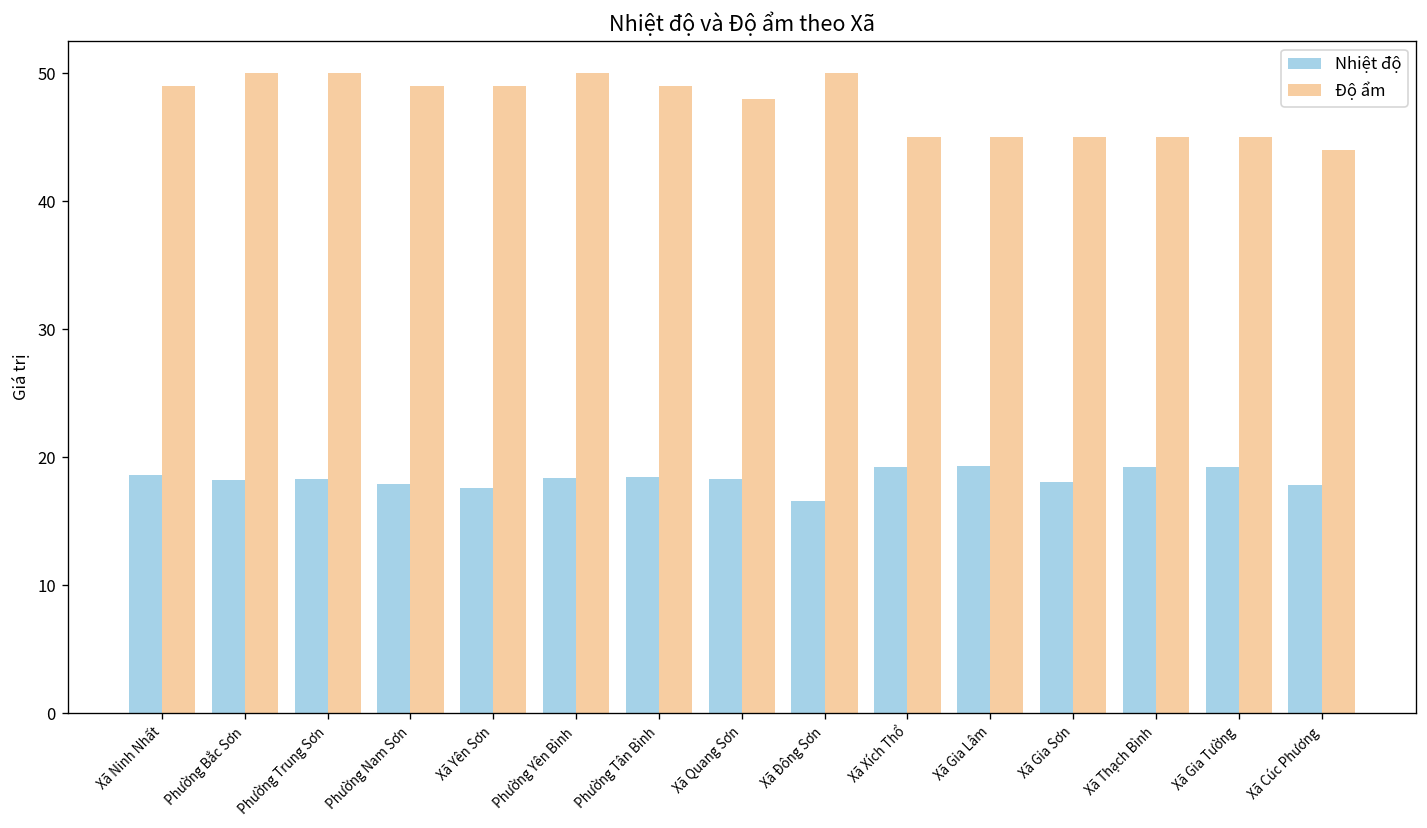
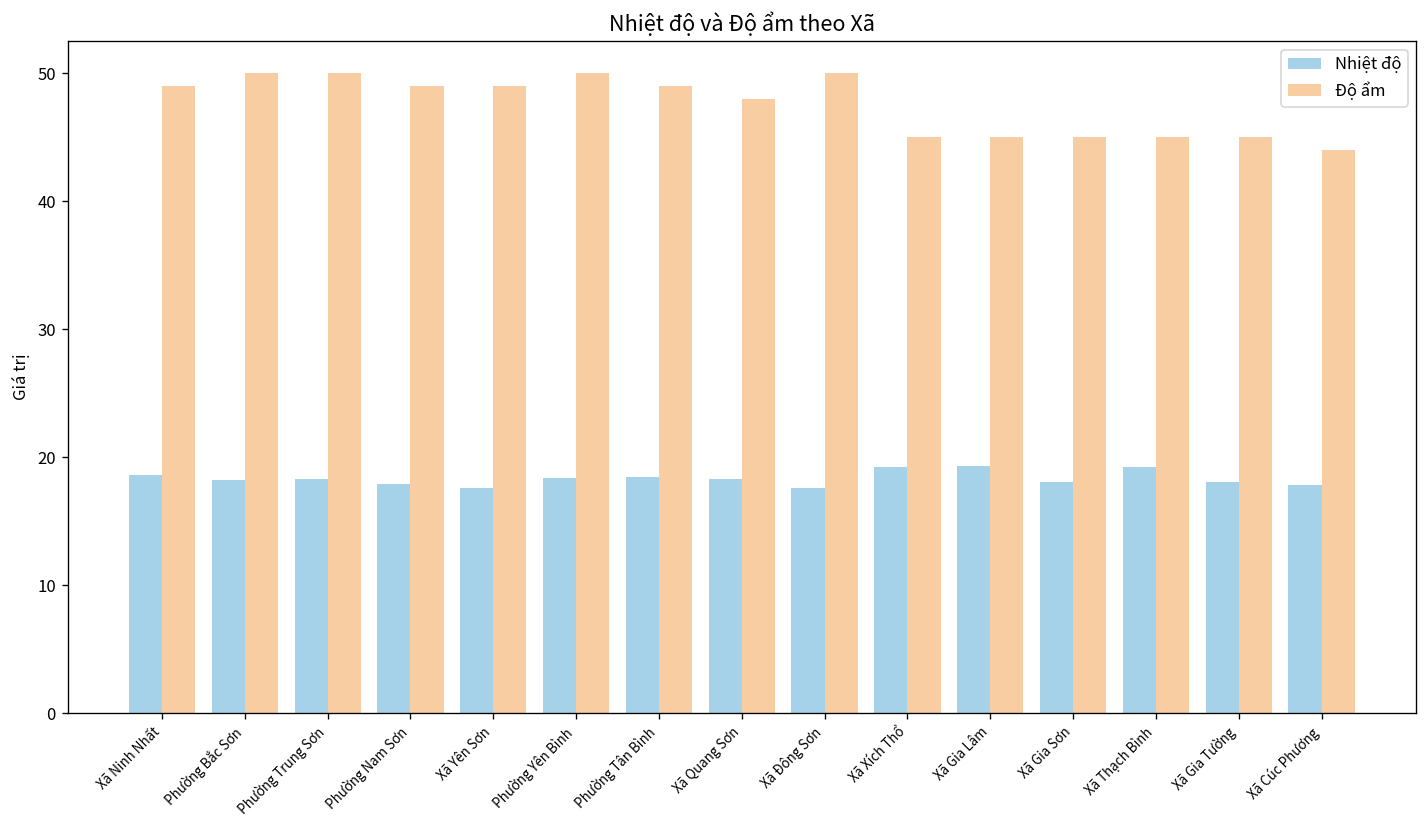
  {
    "Nhiệt độ": {
      "Xã Ninh Nhất": 18.6,
      "Phường Bắc Sơn": 18.2,
      "Phường Trung Sơn": 18.3,
      "Phường Nam Sơn": 17.9,
      "Xã Yên Sơn": 17.6,
      "Phường Yên Bình": 18.4,
      "Phường Tân Bình": 18.5,
      "Xã Quang Sơn": 18.3,
-     "Xã Đông Sơn": 16.6,
+     "Xã Đông Sơn": 17.6,
      "Xã Xích Thổ": 19.3,
      "Xã Gia Lâm": 19.3,
      "Xã Gia Sơn": 18.1,
      "Xã Thạch Bình": 19.3,
-     "Xã Gia Tường": 19.3,
+     "Xã Gia Tường": 18.0,
      "Xã Cúc Phương": 17.8
    },
    "Độ ẩm": {
      "Xã Ninh Nhất": 49.0,
      "Phường Bắc Sơn": 50.0,
      "Phường Trung Sơn": 50.0,
      "Phường Nam Sơn": 49.0,
      "Xã Yên Sơn": 49.0,
      "Phường Yên Bình": 50.0,
      "Phường Tân Bình": 49.0,
      "Xã Quang Sơn": 48.0,
      "Xã Đông Sơn": 50.0,
      "Xã Xích Thổ": 45.0,
      "Xã Gia Lâm": 45.0,
      "Xã Gia Sơn": 45.0,
      "Xã Thạch Bình": 45.0,
      "Xã Gia Tường": 45.0,
      "Xã Cúc Phương": 44.0
    }
  }
